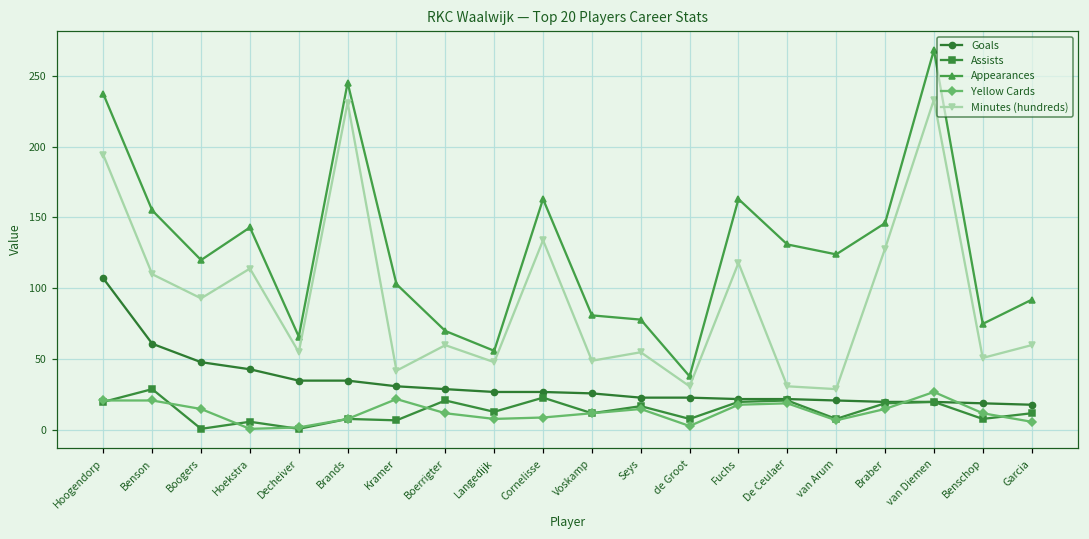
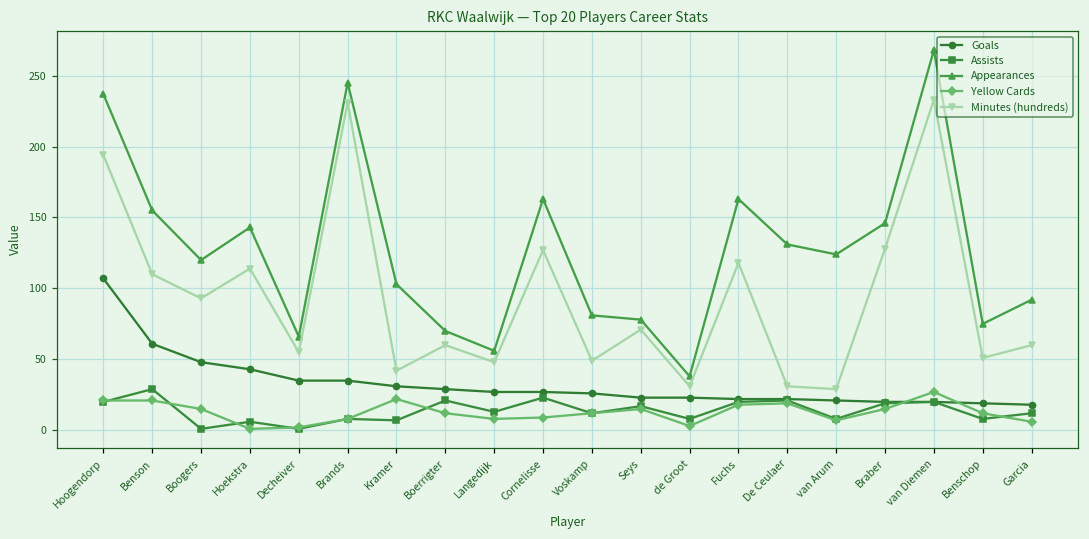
  {
    "Minutes (hundreds)": {
      "Hoogendorp": 194,
      "Benson": 110,
      "Boogers": 93,
      "Hoekstra": 114,
      "Decheiver": 55,
      "Brands": 231,
      "Kramer": 42,
      "Boerrigter": 60,
      "Langedijk": 48,
-     "Cornelisse": 134,
+     "Cornelisse": 127,
      "Voskamp": 49,
-     "Seys": 55,
+     "Seys": 71,
      "de Groot": 31,
      "Fuchs": 118,
      "De Ceulaer": 31,
      "van Arum": 29,
      "Braber": 128,
      "van Diemen": 233,
      "Benschop": 51,
      "Garcia": 60
    }
  }
